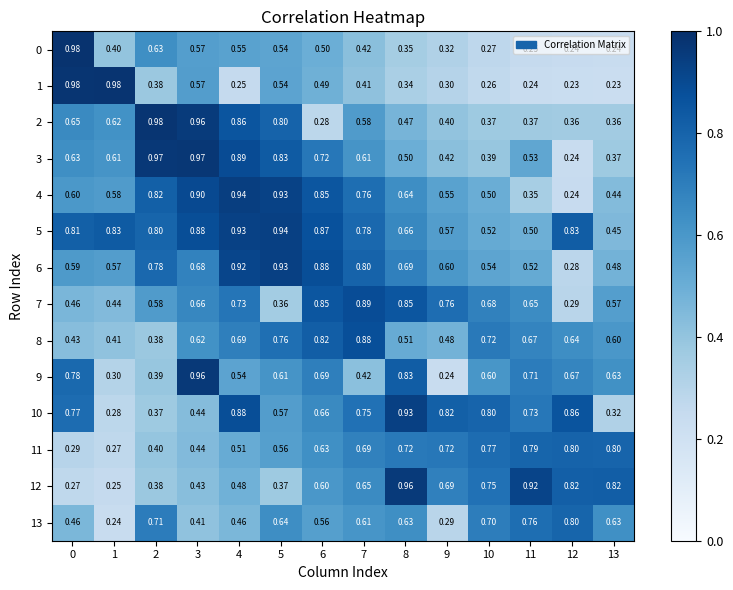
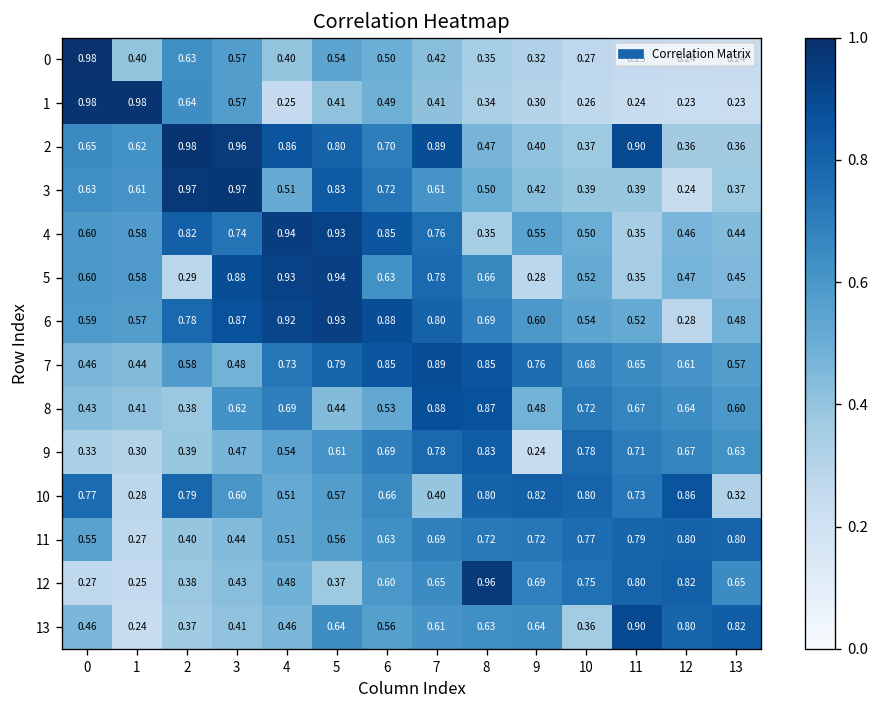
  {
    "0": {
      "0": 0.98,
      "1": 0.40,
      "2": 0.63,
      "3": 0.57,
-     "4": 0.55,
+     "4": 0.40,
      "5": 0.54,
      "6": 0.50,
      "7": 0.42,
      "8": 0.35,
      "9": 0.32,
      "10": 0.27
    },
    "1": {
      "0": 0.98,
      "1": 0.98,
-     "2": 0.38,
+     "2": 0.64,
      "3": 0.57,
      "4": 0.25,
-     "5": 0.54,
+     "5": 0.41,
      "6": 0.49,
      "7": 0.41,
      "8": 0.34,
      "9": 0.30,
      "10": 0.26,
      "11": 0.24,
      "12": 0.23,
      "13": 0.23
    },
    "2": {
      "0": 0.65,
      "1": 0.62,
      "2": 0.98,
      "3": 0.96,
      "4": 0.86,
      "5": 0.80,
-     "6": 0.28,
-     "7": 0.58,
+     "6": 0.70,
+     "7": 0.89,
      "8": 0.47,
      "9": 0.40,
      "10": 0.37,
-     "11": 0.37,
+     "11": 0.90,
      "12": 0.36,
      "13": 0.36
    },
    "3": {
      "0": 0.63,
      "1": 0.61,
      "2": 0.97,
      "3": 0.97,
-     "4": 0.89,
+     "4": 0.51,
      "5": 0.83,
      "6": 0.72,
      "7": 0.61,
      "8": 0.50,
      "9": 0.42,
      "10": 0.39,
-     "11": 0.53,
+     "11": 0.39,
      "12": 0.24,
      "13": 0.37
    },
    "4": {
      "0": 0.60,
      "1": 0.58,
      "2": 0.82,
-     "3": 0.90,
+     "3": 0.74,
      "4": 0.94,
      "5": 0.93,
      "6": 0.85,
      "7": 0.76,
-     "8": 0.64,
+     "8": 0.35,
      "9": 0.55,
      "10": 0.50,
      "11": 0.35,
-     "12": 0.24,
+     "12": 0.46,
      "13": 0.44
    },
    "5": {
-     "0": 0.81,
-     "1": 0.83,
-     "2": 0.80,
+     "0": 0.60,
+     "1": 0.58,
+     "2": 0.29,
      "3": 0.88,
      "4": 0.93,
      "5": 0.94,
-     "6": 0.87,
+     "6": 0.63,
      "7": 0.78,
      "8": 0.66,
-     "9": 0.57,
+     "9": 0.28,
      "10": 0.52,
-     "11": 0.50,
-     "12": 0.83,
+     "11": 0.35,
+     "12": 0.47,
      "13": 0.45
    },
    "6": {
      "0": 0.59,
      "1": 0.57,
      "2": 0.78,
-     "3": 0.68,
+     "3": 0.87,
      "4": 0.92,
      "5": 0.93,
      "6": 0.88,
      "7": 0.80,
      "8": 0.69,
      "9": 0.60,
      "10": 0.54,
      "11": 0.52,
      "12": 0.28,
      "13": 0.48
    },
    "7": {
      "0": 0.46,
      "1": 0.44,
      "2": 0.58,
-     "3": 0.66,
+     "3": 0.48,
      "4": 0.73,
-     "5": 0.36,
+     "5": 0.79,
      "6": 0.85,
      "7": 0.89,
      "8": 0.85,
      "9": 0.76,
      "10": 0.68,
      "11": 0.65,
-     "12": 0.29,
+     "12": 0.61,
      "13": 0.57
    },
    "8": {
      "0": 0.43,
      "1": 0.41,
      "2": 0.38,
      "3": 0.62,
      "4": 0.69,
-     "5": 0.76,
-     "6": 0.82,
+     "5": 0.44,
+     "6": 0.53,
      "7": 0.88,
-     "8": 0.51,
+     "8": 0.87,
      "9": 0.48,
      "10": 0.72,
      "11": 0.67,
      "12": 0.64,
      "13": 0.60
    },
    "9": {
-     "0": 0.78,
+     "0": 0.33,
      "1": 0.30,
      "2": 0.39,
-     "3": 0.96,
+     "3": 0.47,
      "4": 0.54,
      "5": 0.61,
      "6": 0.69,
-     "7": 0.42,
+     "7": 0.78,
      "8": 0.83,
      "9": 0.24,
-     "10": 0.60,
+     "10": 0.78,
      "11": 0.71,
      "12": 0.67,
      "13": 0.63
    },
    "10": {
      "0": 0.77,
      "1": 0.28,
-     "2": 0.37,
-     "3": 0.44,
-     "4": 0.88,
+     "2": 0.79,
+     "3": 0.60,
+     "4": 0.51,
      "5": 0.57,
      "6": 0.66,
-     "7": 0.75,
-     "8": 0.93,
+     "7": 0.40,
+     "8": 0.80,
      "9": 0.82,
      "10": 0.80,
      "11": 0.73,
      "12": 0.86,
      "13": 0.32
    },
    "11": {
-     "0": 0.29,
+     "0": 0.55,
      "1": 0.27,
      "2": 0.40,
      "3": 0.44,
      "4": 0.51,
      "5": 0.56,
      "6": 0.63,
      "7": 0.69,
      "8": 0.72,
      "9": 0.72,
      "10": 0.77,
      "11": 0.79,
      "12": 0.80,
      "13": 0.80
    },
    "12": {
      "0": 0.27,
      "1": 0.25,
      "2": 0.38,
      "3": 0.43,
      "4": 0.48,
      "5": 0.37,
      "6": 0.60,
      "7": 0.65,
      "8": 0.96,
      "9": 0.69,
      "10": 0.75,
-     "11": 0.92,
+     "11": 0.80,
      "12": 0.82,
-     "13": 0.82
+     "13": 0.65
    },
    "13": {
      "0": 0.46,
      "1": 0.24,
-     "2": 0.71,
+     "2": 0.37,
      "3": 0.41,
      "4": 0.46,
      "5": 0.64,
      "6": 0.56,
      "7": 0.61,
      "8": 0.63,
-     "9": 0.29,
-     "10": 0.70,
-     "11": 0.76,
+     "9": 0.64,
+     "10": 0.36,
+     "11": 0.90,
      "12": 0.80,
-     "13": 0.63
+     "13": 0.82
    }
  }
